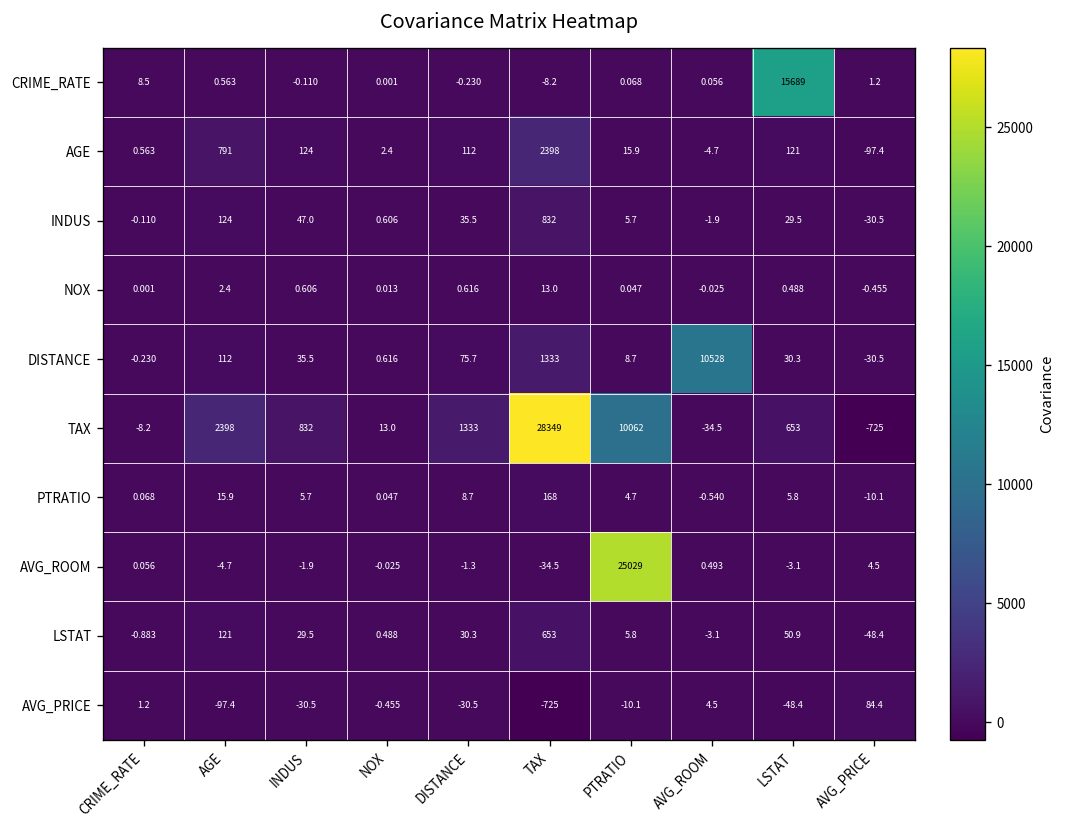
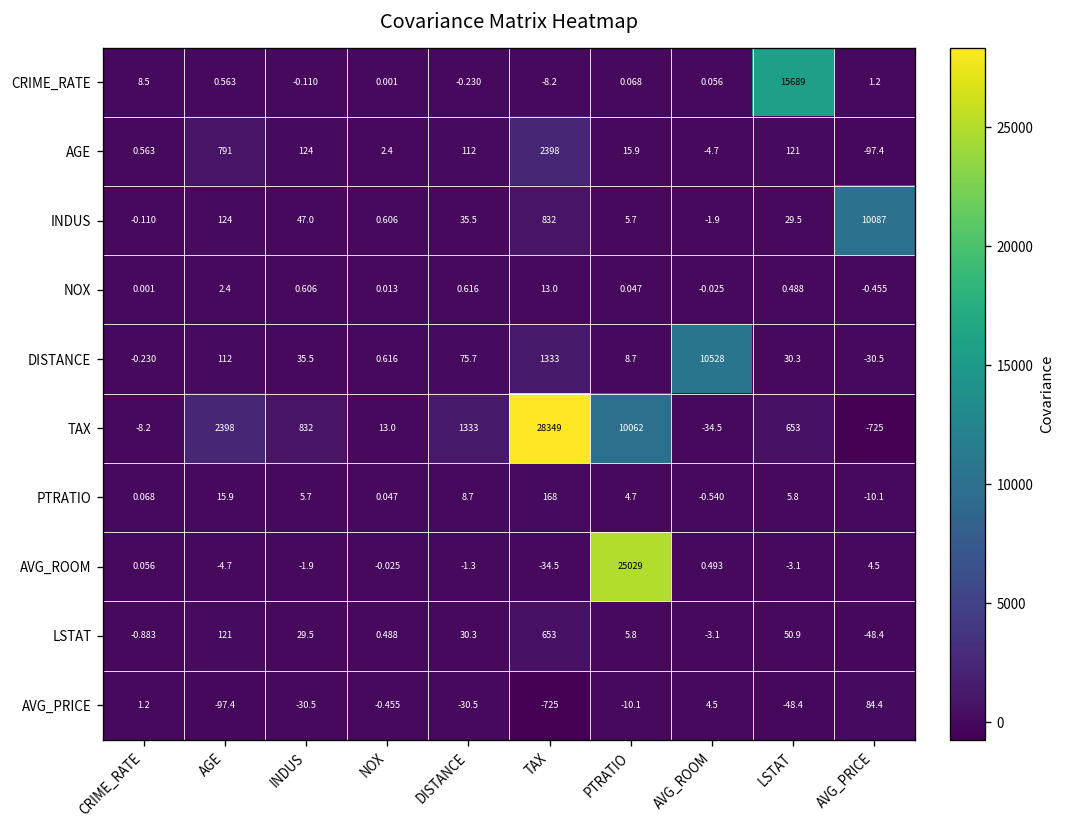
  {
    "CRIME_RATE": {
      "CRIME_RATE": 8.5,
      "AGE": 0.563,
      "INDUS": -0.110,
      "NOX": 0.001,
      "DISTANCE": -0.230,
      "TAX": -8.2,
      "PTRATIO": 0.068,
      "AVG_ROOM": 0.056,
      "LSTAT": 15689,
      "AVG_PRICE": 1.2
    },
    "AGE": {
      "CRIME_RATE": 0.563,
      "AGE": 791,
      "INDUS": 124,
      "NOX": 2.4,
      "DISTANCE": 112,
      "TAX": 2398,
      "PTRATIO": 15.9,
      "AVG_ROOM": -4.7,
      "LSTAT": 121,
      "AVG_PRICE": -97.4
    },
    "INDUS": {
      "CRIME_RATE": -0.110,
      "AGE": 124,
      "INDUS": 47.0,
      "NOX": 0.606,
      "DISTANCE": 35.5,
      "TAX": 832,
      "PTRATIO": 5.7,
      "AVG_ROOM": -1.9,
      "LSTAT": 29.5,
-     "AVG_PRICE": -30.5
+     "AVG_PRICE": 10087
    },
    "NOX": {
      "CRIME_RATE": 0.001,
      "AGE": 2.4,
      "INDUS": 0.606,
      "NOX": 0.013,
      "DISTANCE": 0.616,
      "TAX": 13.0,
      "PTRATIO": 0.047,
      "AVG_ROOM": -0.025,
      "LSTAT": 0.488,
      "AVG_PRICE": -0.455
    },
    "DISTANCE": {
      "CRIME_RATE": -0.230,
      "AGE": 112,
      "INDUS": 35.5,
      "NOX": 0.616,
      "DISTANCE": 75.7,
      "TAX": 1333,
      "PTRATIO": 8.7,
      "AVG_ROOM": 10528,
      "LSTAT": 30.3,
      "AVG_PRICE": -30.5
    },
    "TAX": {
      "CRIME_RATE": -8.2,
      "AGE": 2398,
      "INDUS": 832,
      "NOX": 13.0,
      "DISTANCE": 1333,
      "TAX": 28349,
      "PTRATIO": 10062,
      "AVG_ROOM": -34.5,
      "LSTAT": 653,
      "AVG_PRICE": -725
    },
    "PTRATIO": {
      "CRIME_RATE": 0.068,
      "AGE": 15.9,
      "INDUS": 5.7,
      "NOX": 0.047,
      "DISTANCE": 8.7,
      "TAX": 168,
      "PTRATIO": 4.7,
      "AVG_ROOM": -0.540,
      "LSTAT": 5.8,
      "AVG_PRICE": -10.1
    },
    "AVG_ROOM": {
      "CRIME_RATE": 0.056,
      "AGE": -4.7,
      "INDUS": -1.9,
      "NOX": -0.025,
      "DISTANCE": -1.3,
      "TAX": -34.5,
      "PTRATIO": 25029,
      "AVG_ROOM": 0.493,
      "LSTAT": -3.1,
      "AVG_PRICE": 4.5
    },
    "LSTAT": {
      "CRIME_RATE": -0.883,
      "AGE": 121,
      "INDUS": 29.5,
      "NOX": 0.488,
      "DISTANCE": 30.3,
      "TAX": 653,
      "PTRATIO": 5.8,
      "AVG_ROOM": -3.1,
      "LSTAT": 50.9,
      "AVG_PRICE": -48.4
    },
    "AVG_PRICE": {
      "CRIME_RATE": 1.2,
      "AGE": -97.4,
      "INDUS": -30.5,
      "NOX": -0.455,
      "DISTANCE": -30.5,
      "TAX": -725,
      "PTRATIO": -10.1,
      "AVG_ROOM": 4.5,
      "LSTAT": -48.4,
      "AVG_PRICE": 84.4
    }
  }
